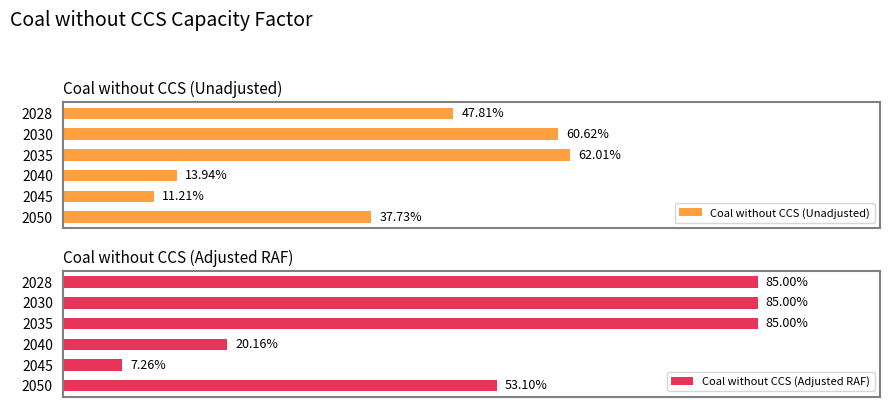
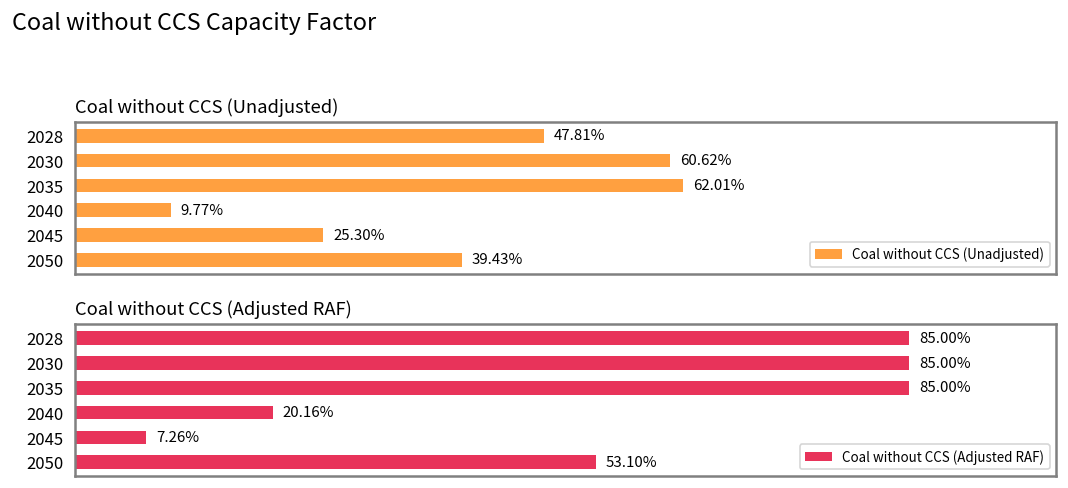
  {
    "Coal without CCS (Unadjusted)": {
      "2028": "47.81%",
      "2030": "60.62%",
      "2035": "62.01%",
-     "2040": "13.94%",
-     "2045": "11.21%",
-     "2050": "37.73%"
+     "2040": "9.77%",
+     "2045": "25.30%",
+     "2050": "39.43%"
    },
    "Coal without CCS (Adjusted RAF)": {
      "2028": "85.00%",
      "2030": "85.00%",
      "2035": "85.00%",
      "2040": "20.16%",
      "2045": "7.26%",
      "2050": "53.10%"
    }
  }
